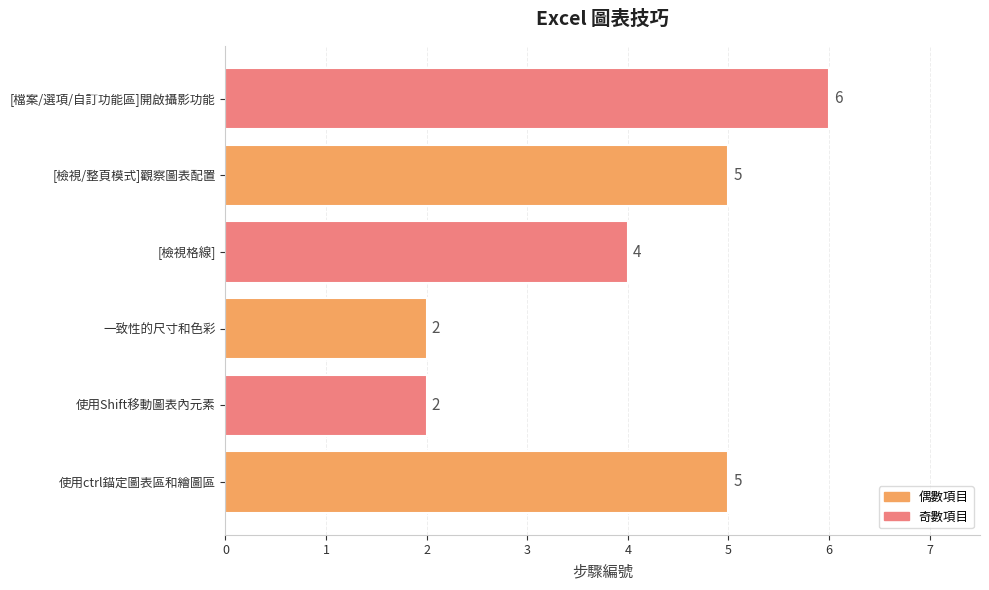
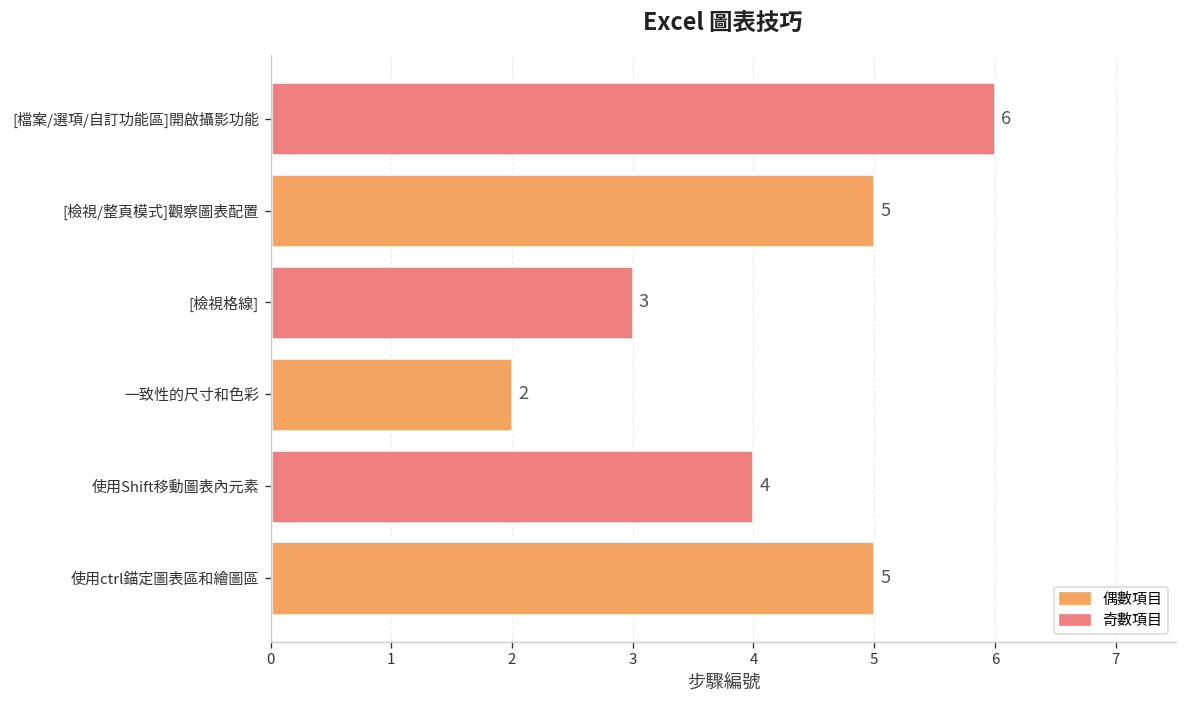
  {
    "[檔案/選項/自訂功能區]開啟攝影功能": 6,
    "[檢視/整頁模式]觀察圖表配置": 5,
-   "[檢視格線]": 4,
+   "[檢視格線]": 3,
    "一致性的尺寸和色彩": 2,
-   "使用Shift移動圖表內元素": 2,
+   "使用Shift移動圖表內元素": 4,
    "使用ctrl錨定圖表區和繪圖區": 5
  }
